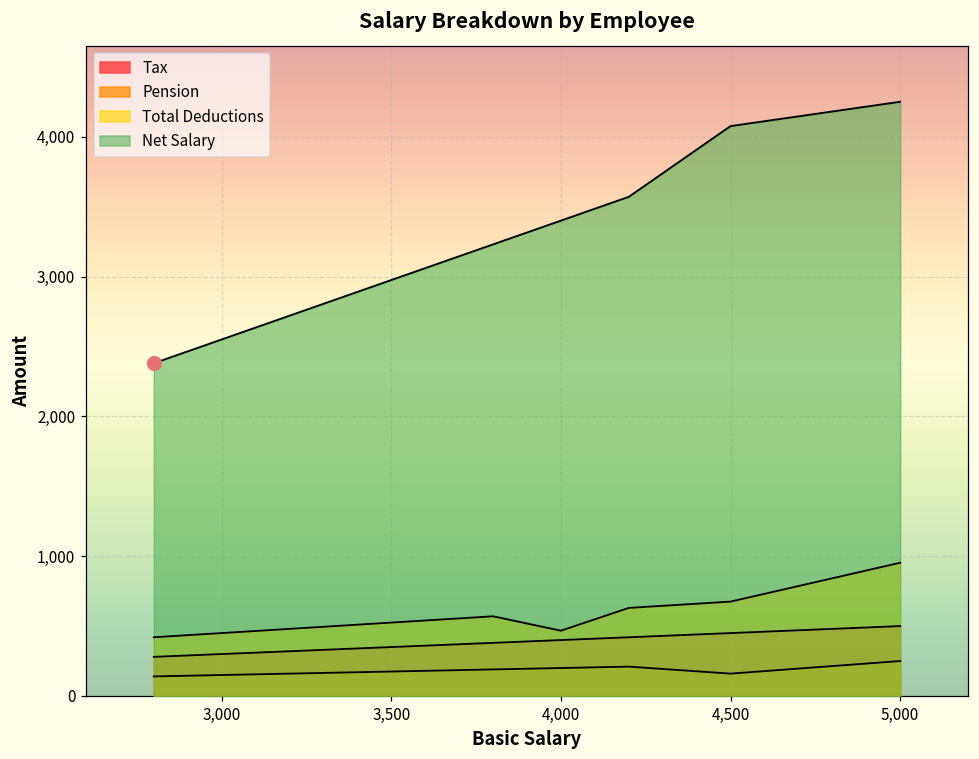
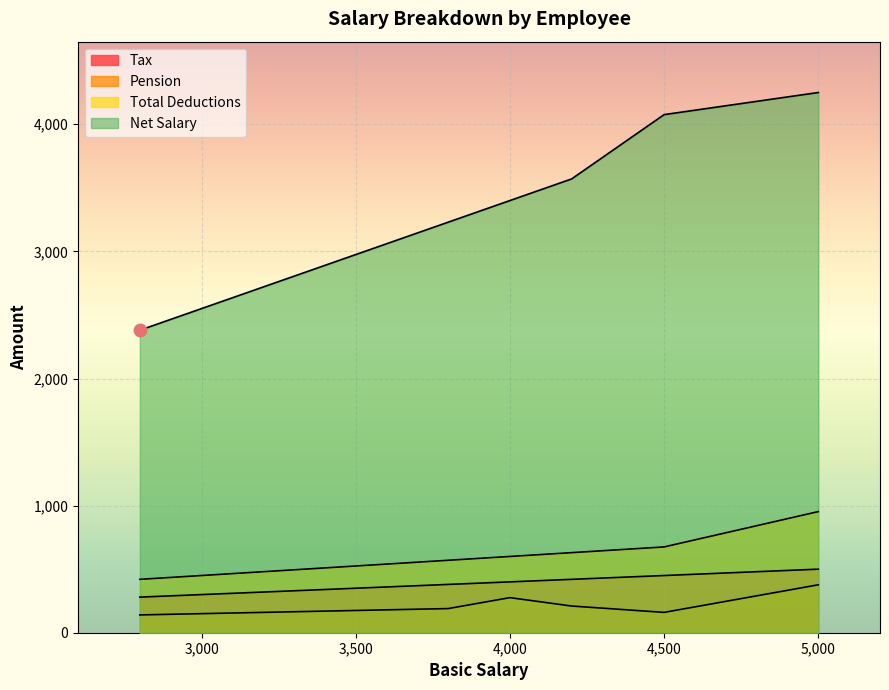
  {
    "Pension": {
-     "4,000": "200",
+     "4,000": "280",
      "4,500": "160",
-     "5,000": "250"
+     "5,000": "380"
    },
    "Total Deductions": {
-     "4,000": "470",
+     "4,000": "600",
      "4,500": "680",
      "5,000": "950"
    },
    "Net Salary": {
      "4,000": "3,400",
      "4,500": "4,080",
      "5,000": "4,250"
    }
  }
